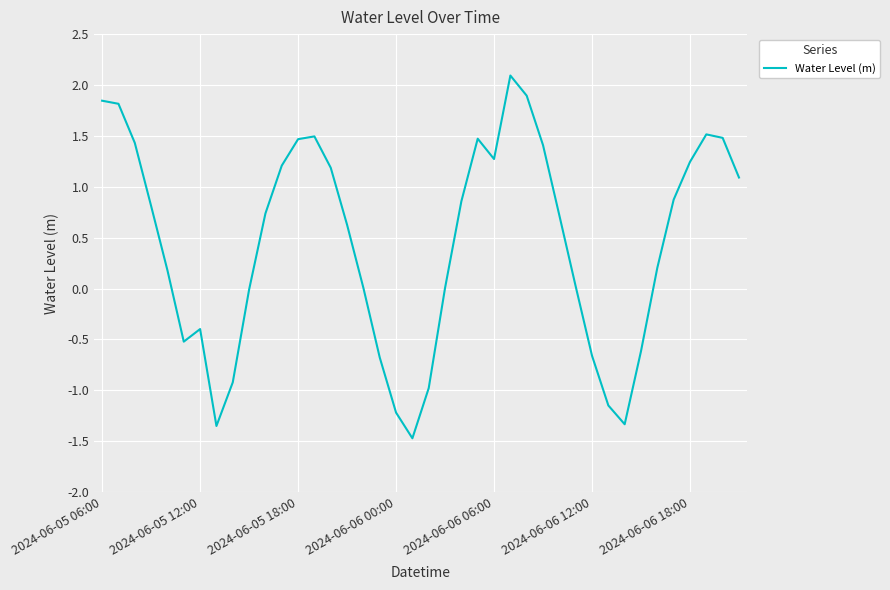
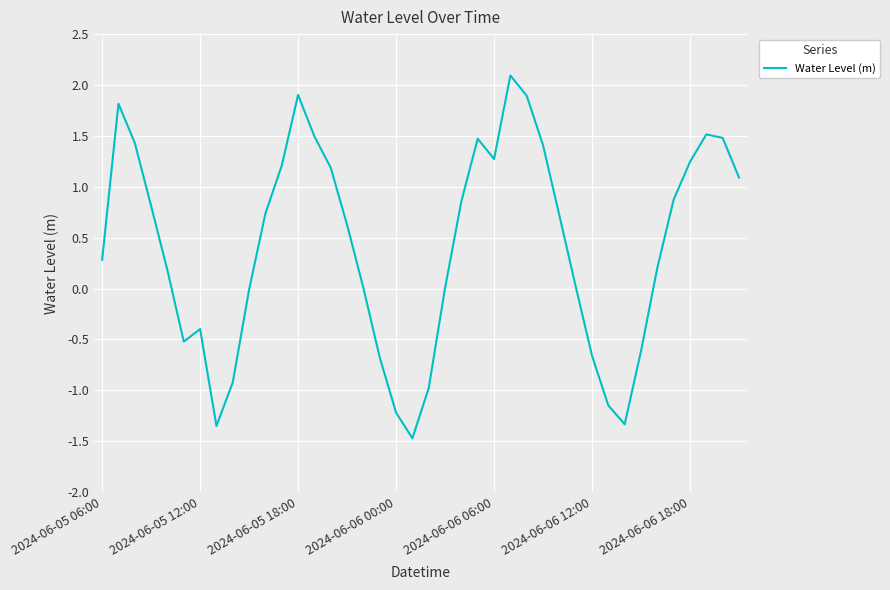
  {
-   "2024-06-05 06:00": 1.85,
+   "2024-06-05 06:00": 0.28,
    "2024-06-05 12:00": -0.40,
-   "2024-06-05 18:00": 1.47,
+   "2024-06-05 18:00": 1.90,
    "2024-06-06 00:00": -1.22,
    "2024-06-06 06:00": 1.27,
    "2024-06-06 12:00": -0.66,
    "2024-06-06 18:00": 1.24
  }
